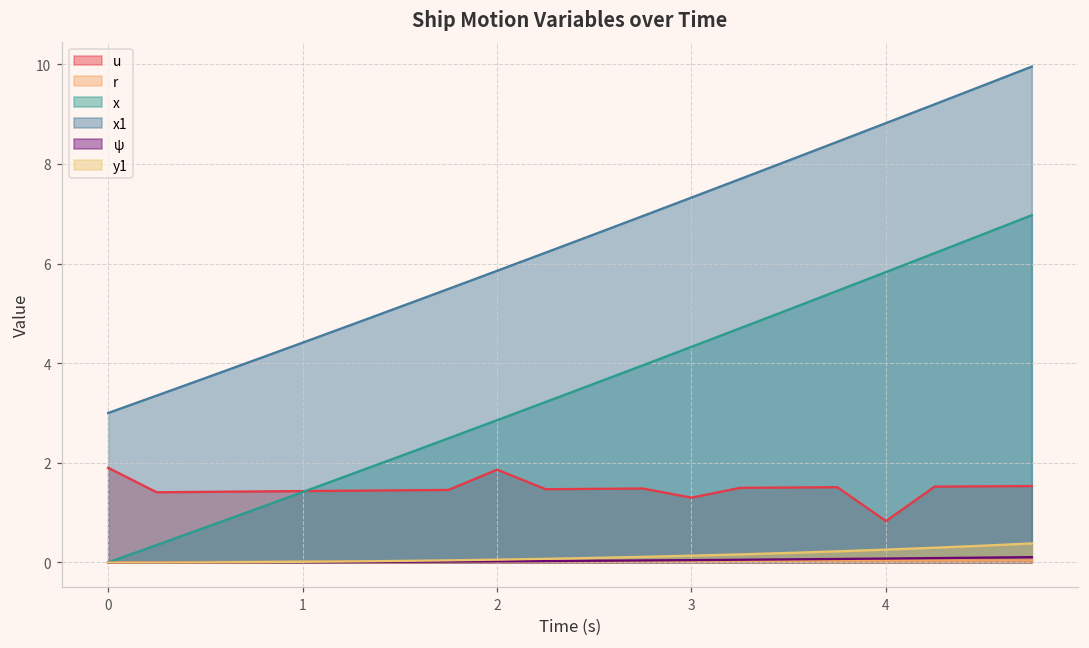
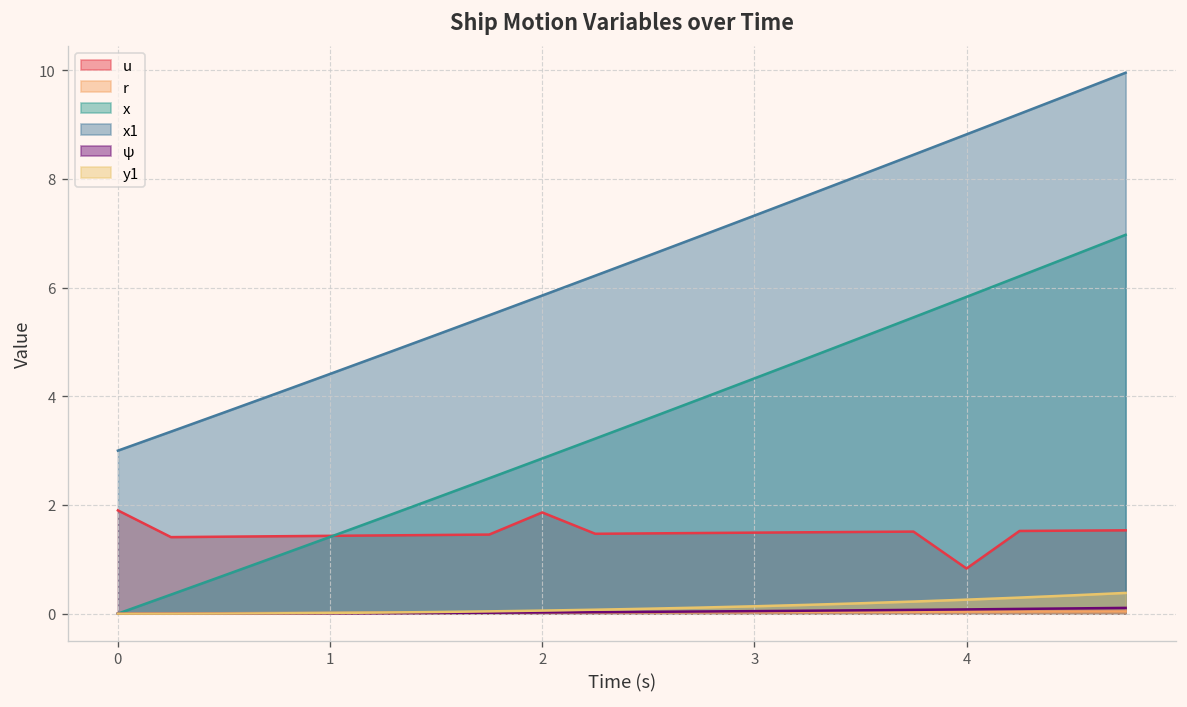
  {
    "u": {
      "0": 1.9,
      "2": 1.9,
-     "3": 1.3,
+     "3": 1.5,
      "4": 0.8
    }
  }
